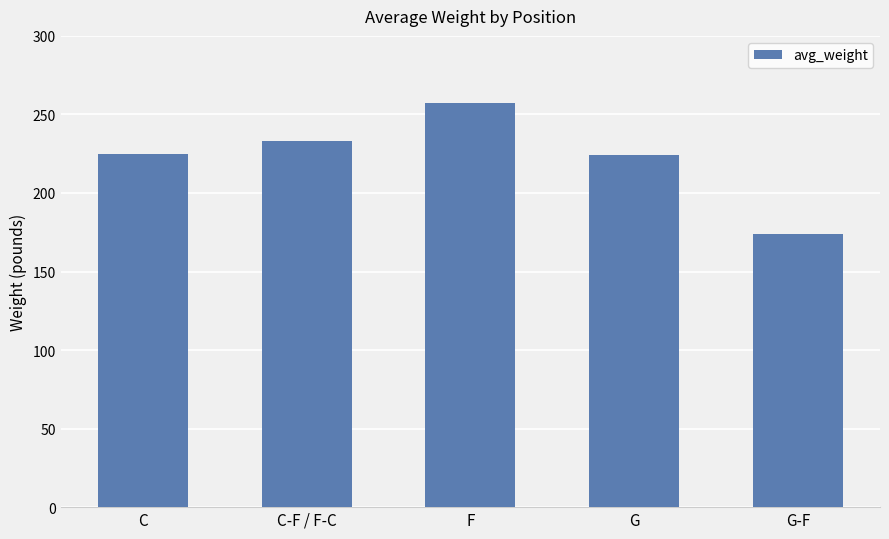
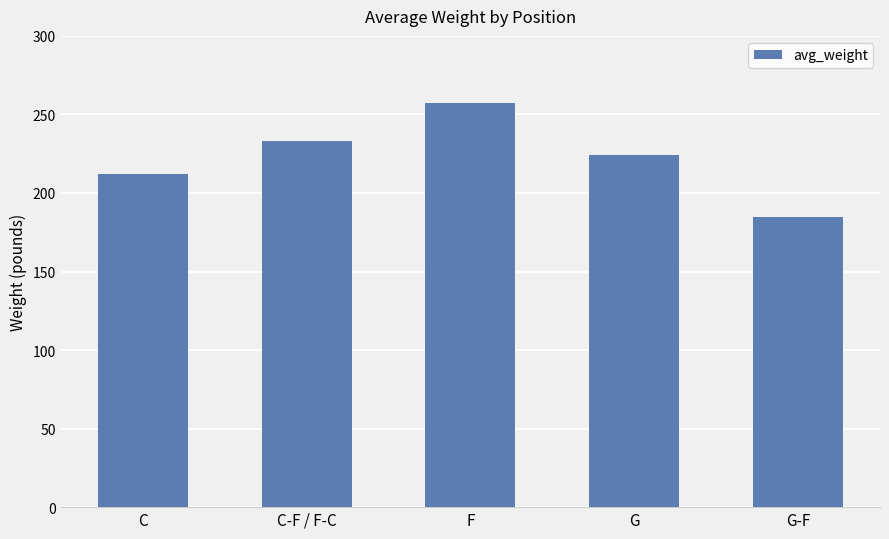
  {
-   "C": 225,
+   "C": 212,
    "C-F / F-C": 233,
    "F": 258,
    "G": 224,
-   "G-F": 174
+   "G-F": 185
  }
